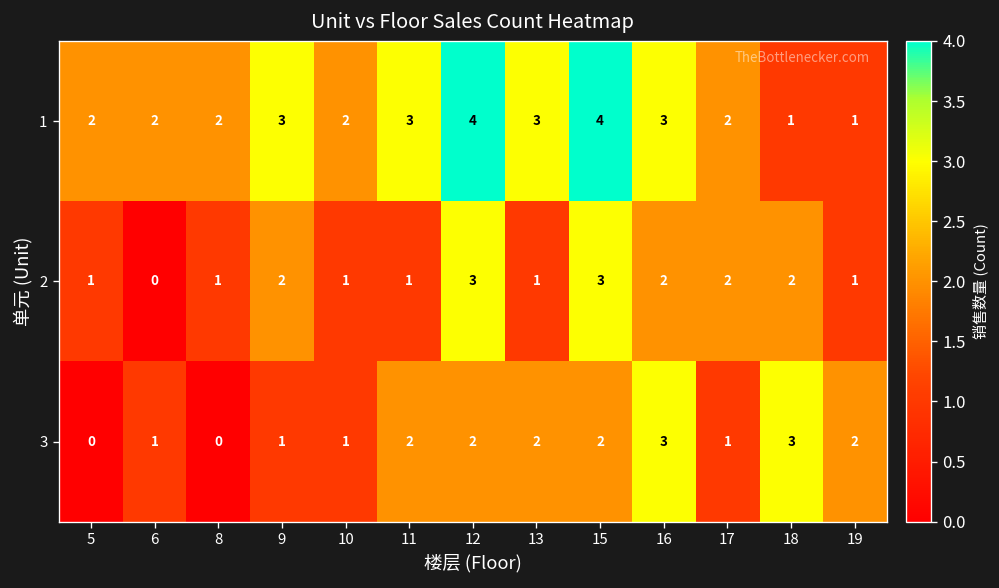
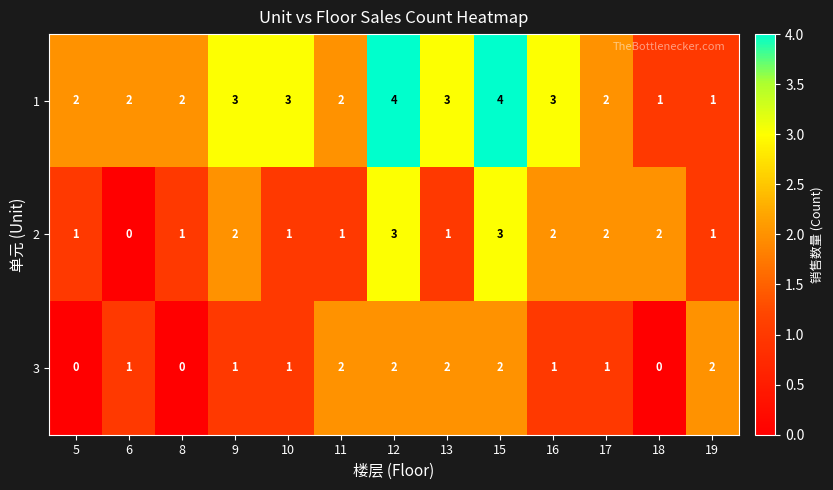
  {
    "1": {
      "5": 2,
      "6": 2,
      "8": 2,
      "9": 3,
-     "10": 2,
-     "11": 3,
+     "10": 3,
+     "11": 2,
      "12": 4,
      "13": 3,
      "15": 4,
      "16": 3,
      "17": 2,
      "19": 1
    },
    "2": {
      "5": 1,
      "6": 0,
      "8": 1,
      "9": 2,
      "10": 1,
      "11": 1,
      "12": 3,
      "13": 1,
      "15": 3,
      "16": 2,
      "17": 2,
      "18": 2,
      "19": 1
    },
    "3": {
      "5": 0,
      "6": 1,
      "8": 0,
      "9": 1,
      "10": 1,
      "11": 2,
      "12": 2,
      "13": 2,
      "15": 2,
-     "16": 3,
+     "16": 1,
      "17": 1,
-     "18": 3,
+     "18": 0,
      "19": 2
    }
  }
